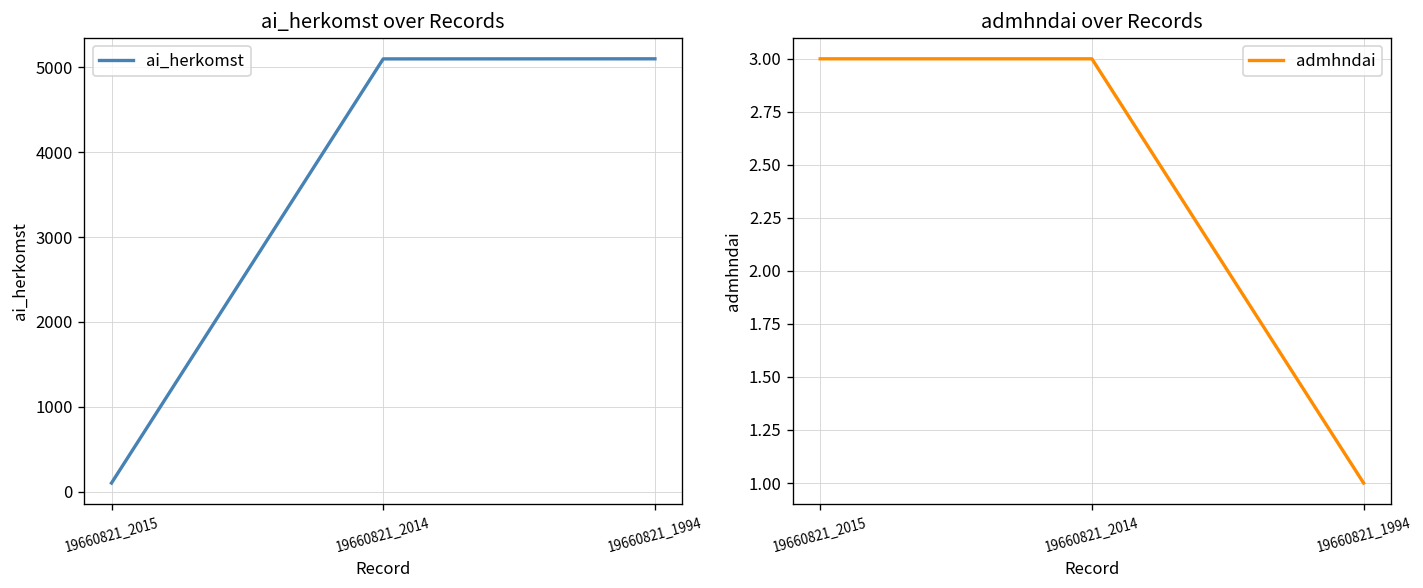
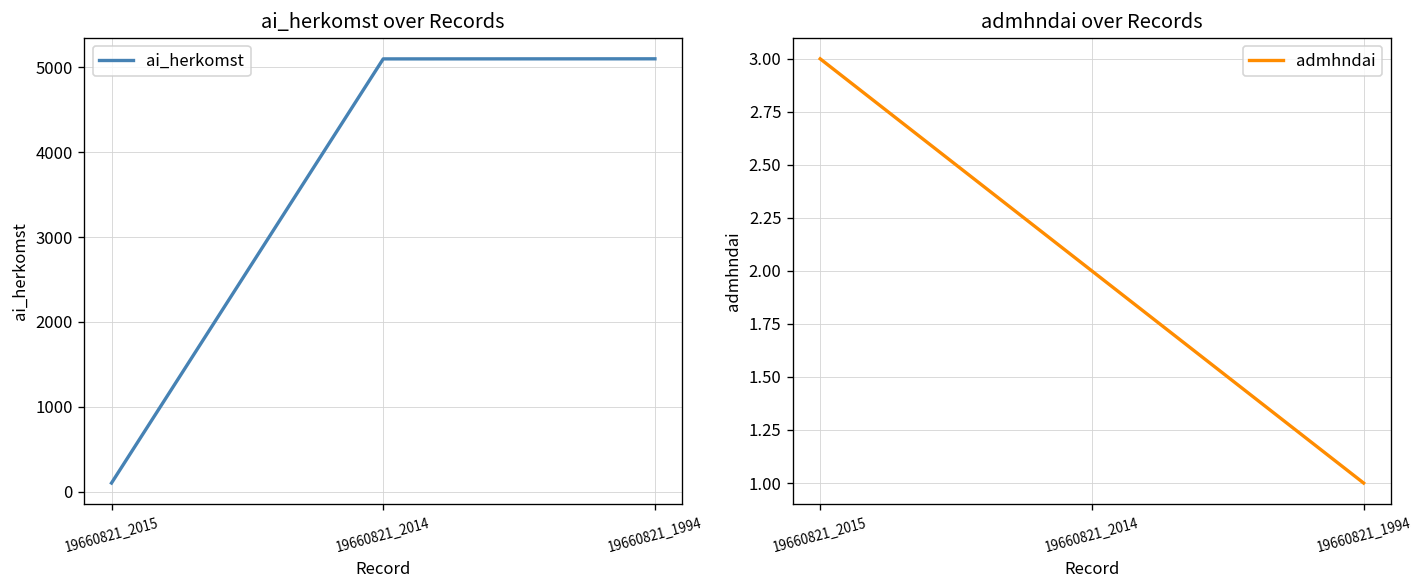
  {
    "ai_herkomst over Records": {
      "19660821_2015": 100,
      "19660821_2014": 5100,
      "19660821_1994": 5100
    },
    "admhndai over Records": {
      "19660821_2015": 3,
-     "19660821_2014": 3,
+     "19660821_2014": 2,
      "19660821_1994": 1
    }
  }
